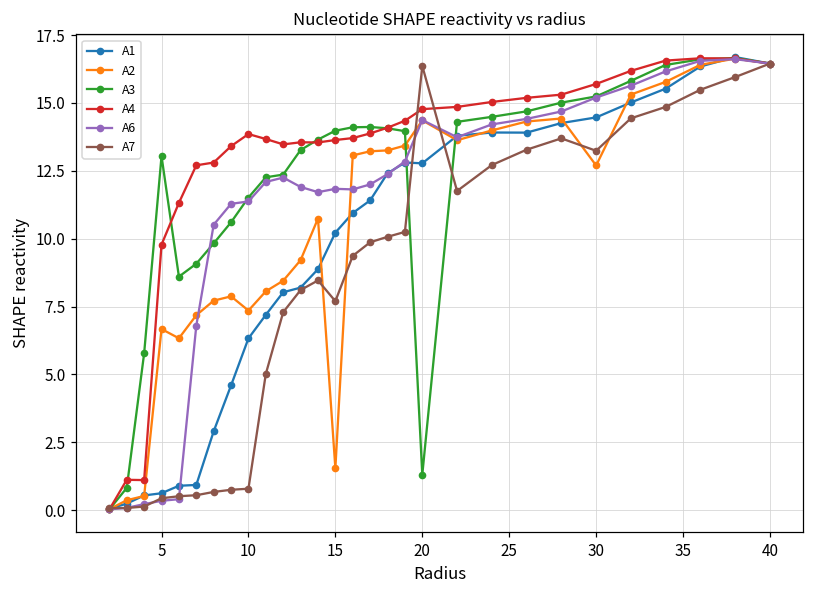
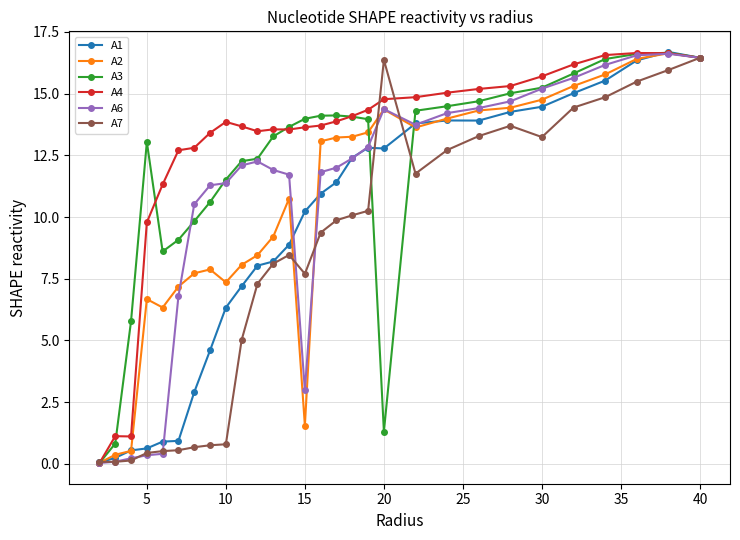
  {
    "A1": {
      "5": 0.6,
      "10": 6.3,
      "15": 10.2,
      "20": 12.8,
      "30": 14.5
    },
    "A2": {
      "5": 6.7,
      "10": 7.4,
      "15": 1.5,
-     "30": 12.7
+     "30": 14.8
    },
    "A3": {
      "5": 13.0,
      "10": 11.5,
      "15": 14.0,
      "20": 1.3
    },
    "A4": {
      "5": 9.8,
      "10": 13.9,
      "15": 13.6,
      "20": 14.8,
      "30": 15.7
    },
    "A6": {
      "10": 11.4,
-     "15": 11.8
+     "15": 3.0
    },
    "A7": {
      "10": 0.8,
      "15": 7.7,
      "20": 16.4,
      "30": 13.2
    }
  }
